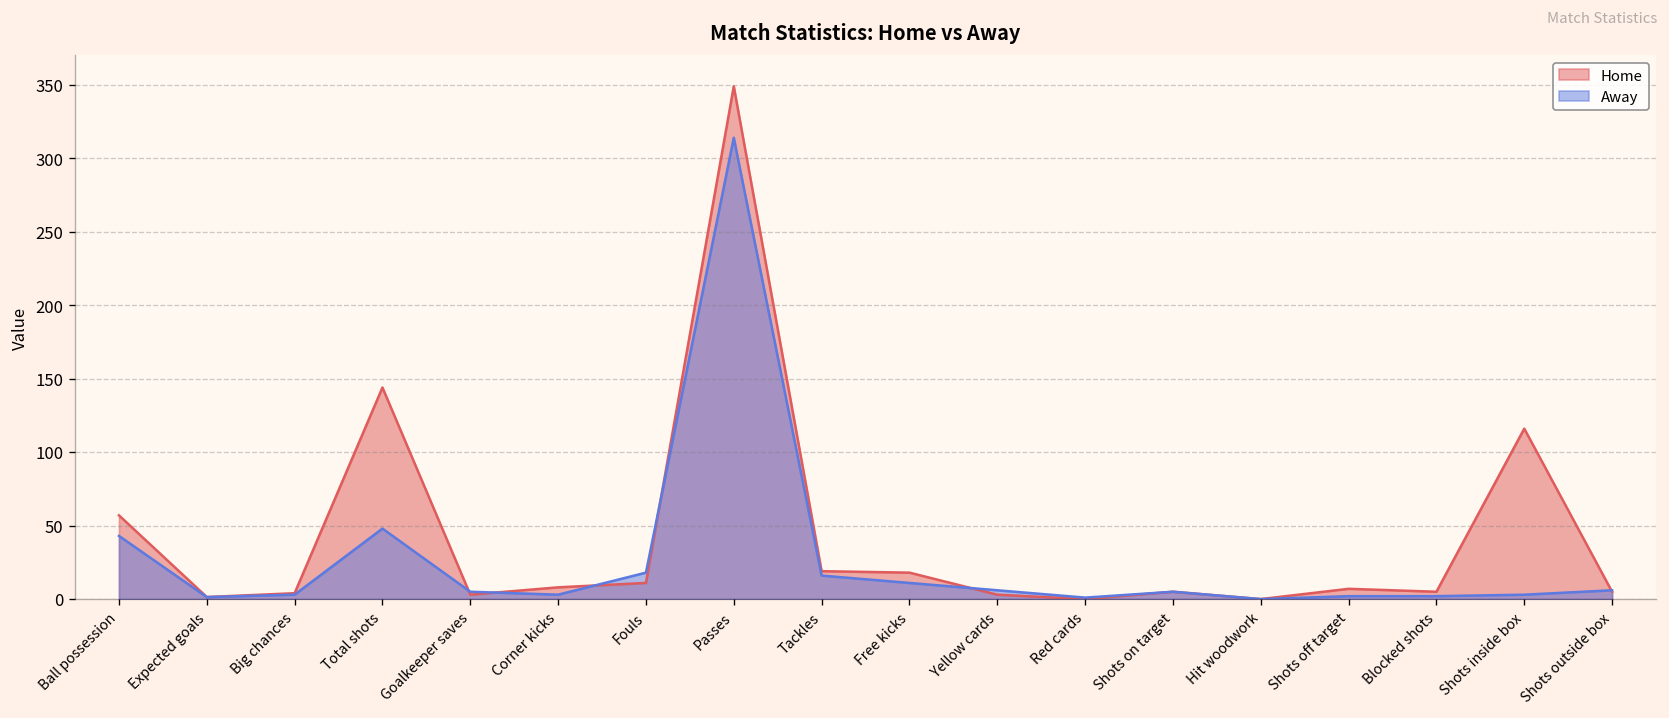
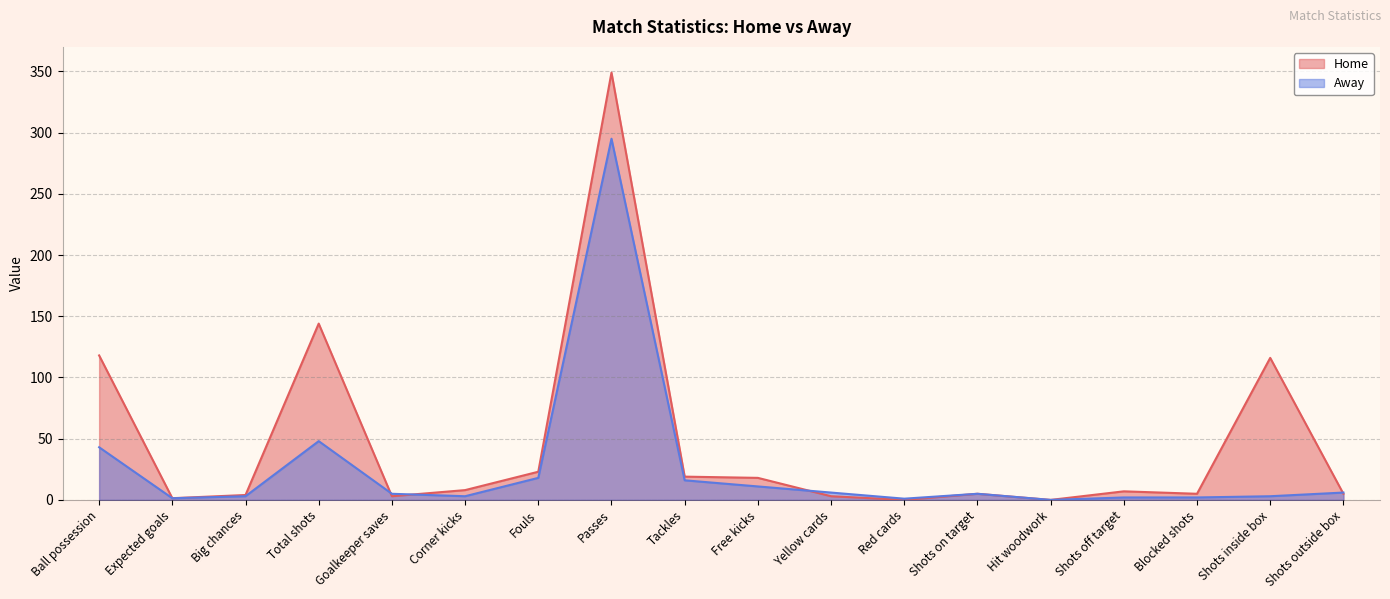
  {
    "Home": {
-     "Ball possession": 57,
+     "Ball possession": 118,
      "Total shots": 144,
      "Corner kicks": 8,
-     "Fouls": 11,
+     "Fouls": 23,
      "Passes": 349,
      "Tackles": 19,
      "Free kicks": 18,
      "Yellow cards": 3,
      "Shots off target": 7,
      "Blocked shots": 5,
      "Shots inside box": 116
    },
    "Away": {
      "Ball possession": 43,
      "Total shots": 48,
      "Corner kicks": 3,
      "Fouls": 18,
-     "Passes": 314,
+     "Passes": 295,
      "Tackles": 16,
      "Free kicks": 11,
      "Yellow cards": 6,
      "Shots off target": 2,
      "Blocked shots": 2,
      "Shots inside box": 3
    }
  }
